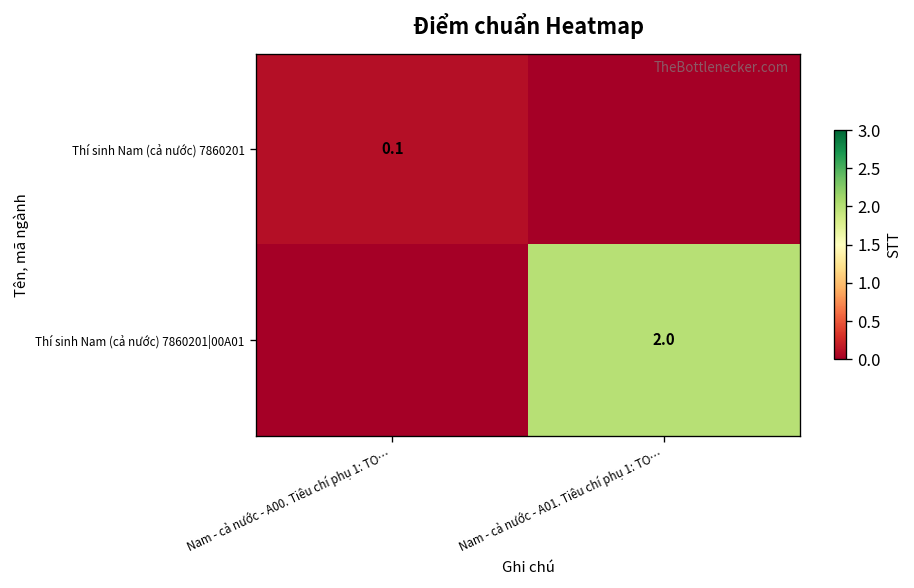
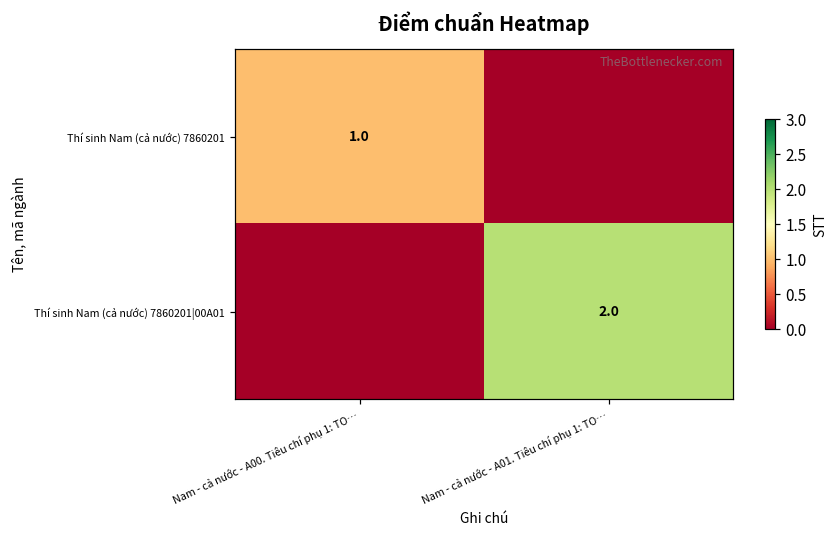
  {
    "Thí sinh Nam (cả nước) 7860201": {
-     "Nam - cả nước - A00. Tiêu chí phụ 1: TO…": 0.1
+     "Nam - cả nước - A00. Tiêu chí phụ 1: TO…": 1.0
    },
    "Thí sinh Nam (cả nước) 7860201|00A01": {
      "Nam - cả nước - A01. Tiêu chí phụ 1: TO…": 2.0
    }
  }
